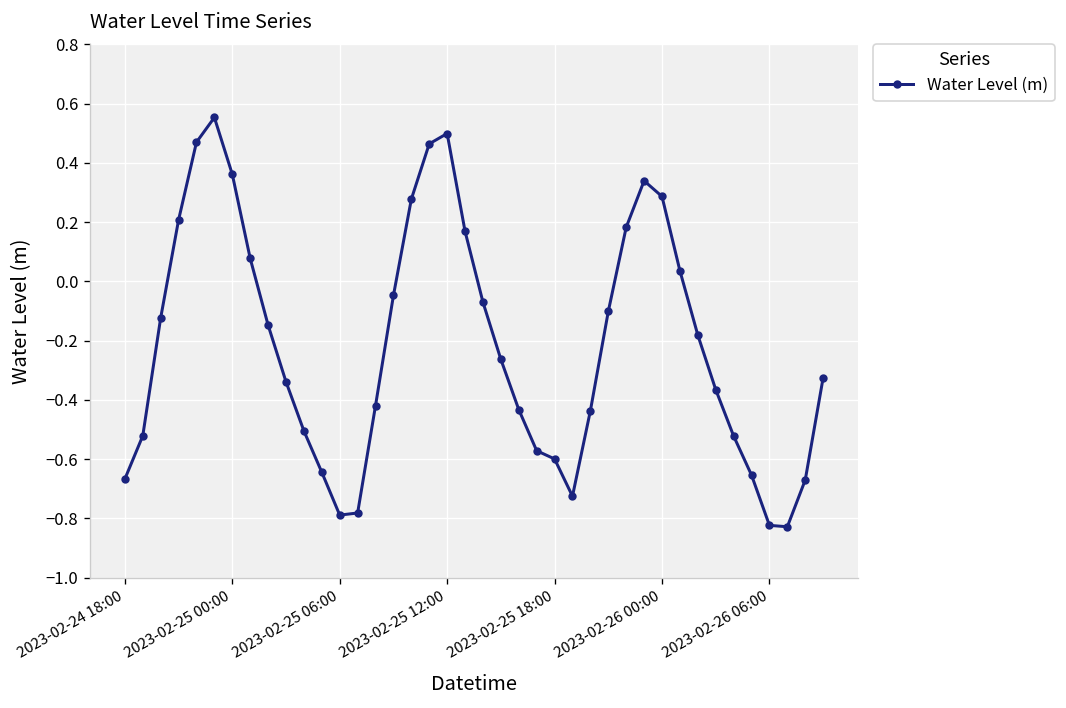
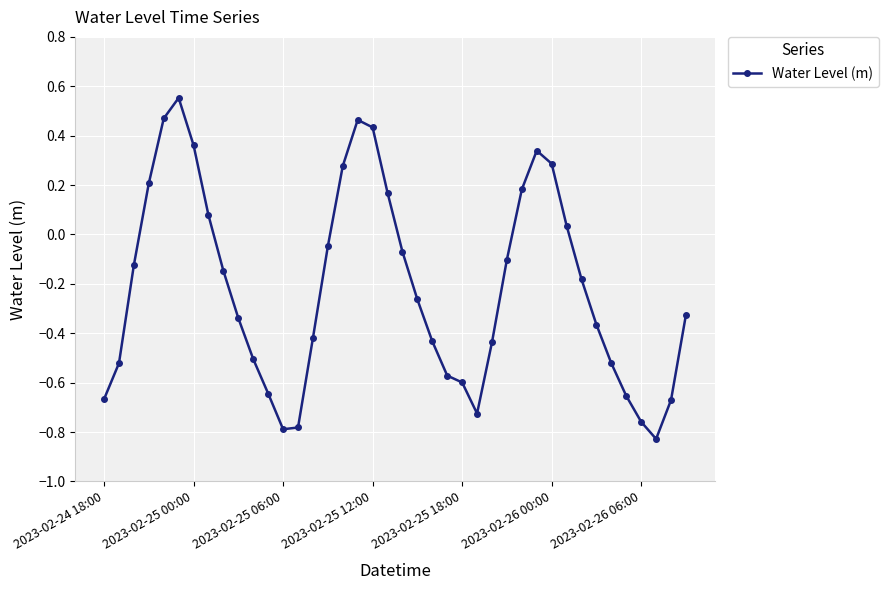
  {
    "2023-02-24 18:00": -0.67,
    "2023-02-25 00:00": 0.36,
    "2023-02-25 06:00": -0.79,
-   "2023-02-25 12:00": 0.50,
+   "2023-02-25 12:00": 0.43,
    "2023-02-25 18:00": -0.60,
    "2023-02-26 00:00": 0.29,
-   "2023-02-26 06:00": -0.82
+   "2023-02-26 06:00": -0.76
  }
